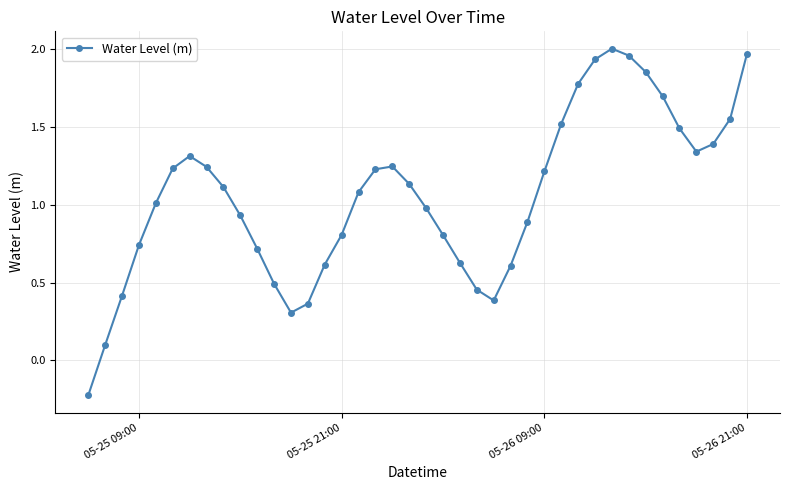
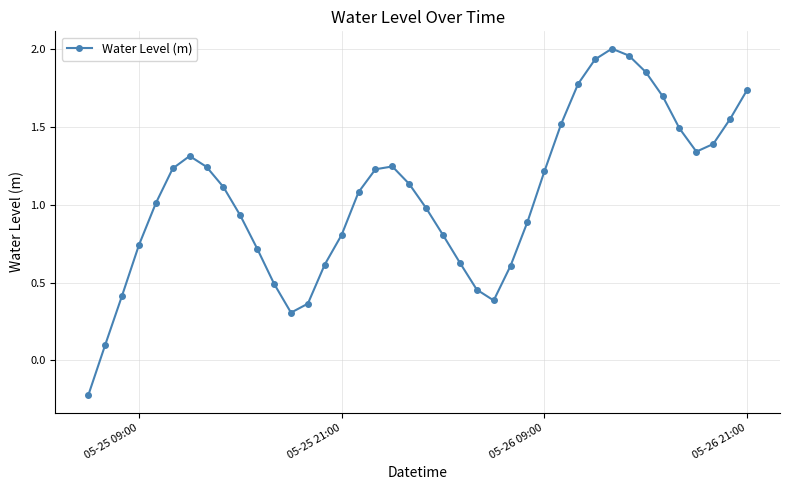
  {
    "05-25 09:00": 0.74,
    "05-25 21:00": 0.81,
    "05-26 09:00": 1.22,
-   "05-26 21:00": 1.97
+   "05-26 21:00": 1.74
  }
